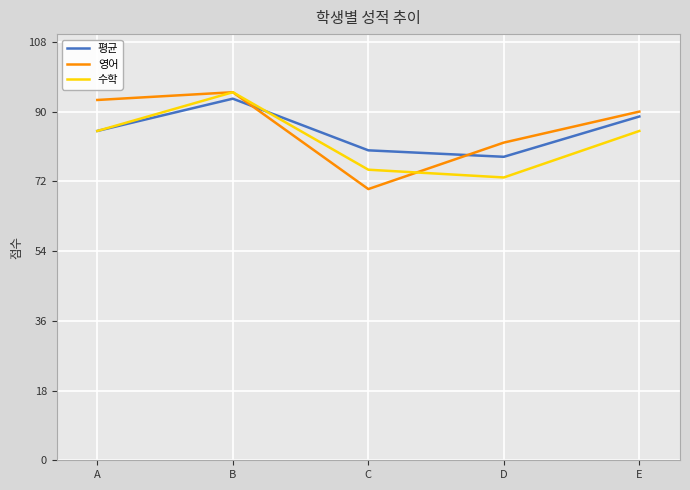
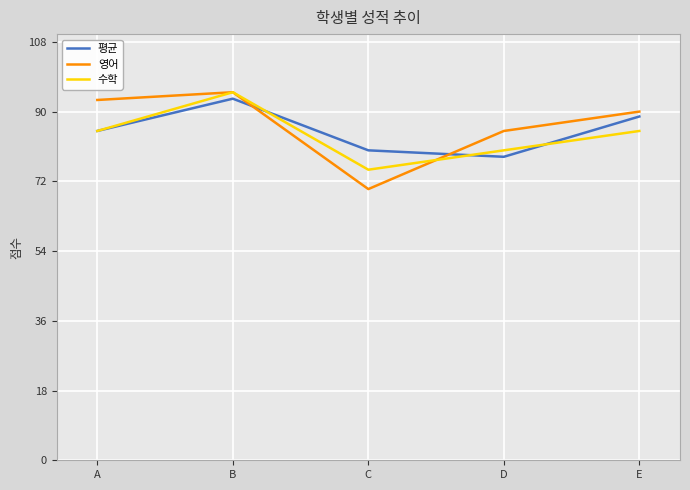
  {
    "평균": {
      "B": 93,
      "C": 80,
      "D": 78,
      "E": 89
    },
    "영어": {
      "A": 93,
      "C": 70,
-     "D": 82,
+     "D": 85,
      "E": 90
    },
    "수학": {
      "C": 75,
-     "D": 73,
+     "D": 80,
      "E": 85
    }
  }
